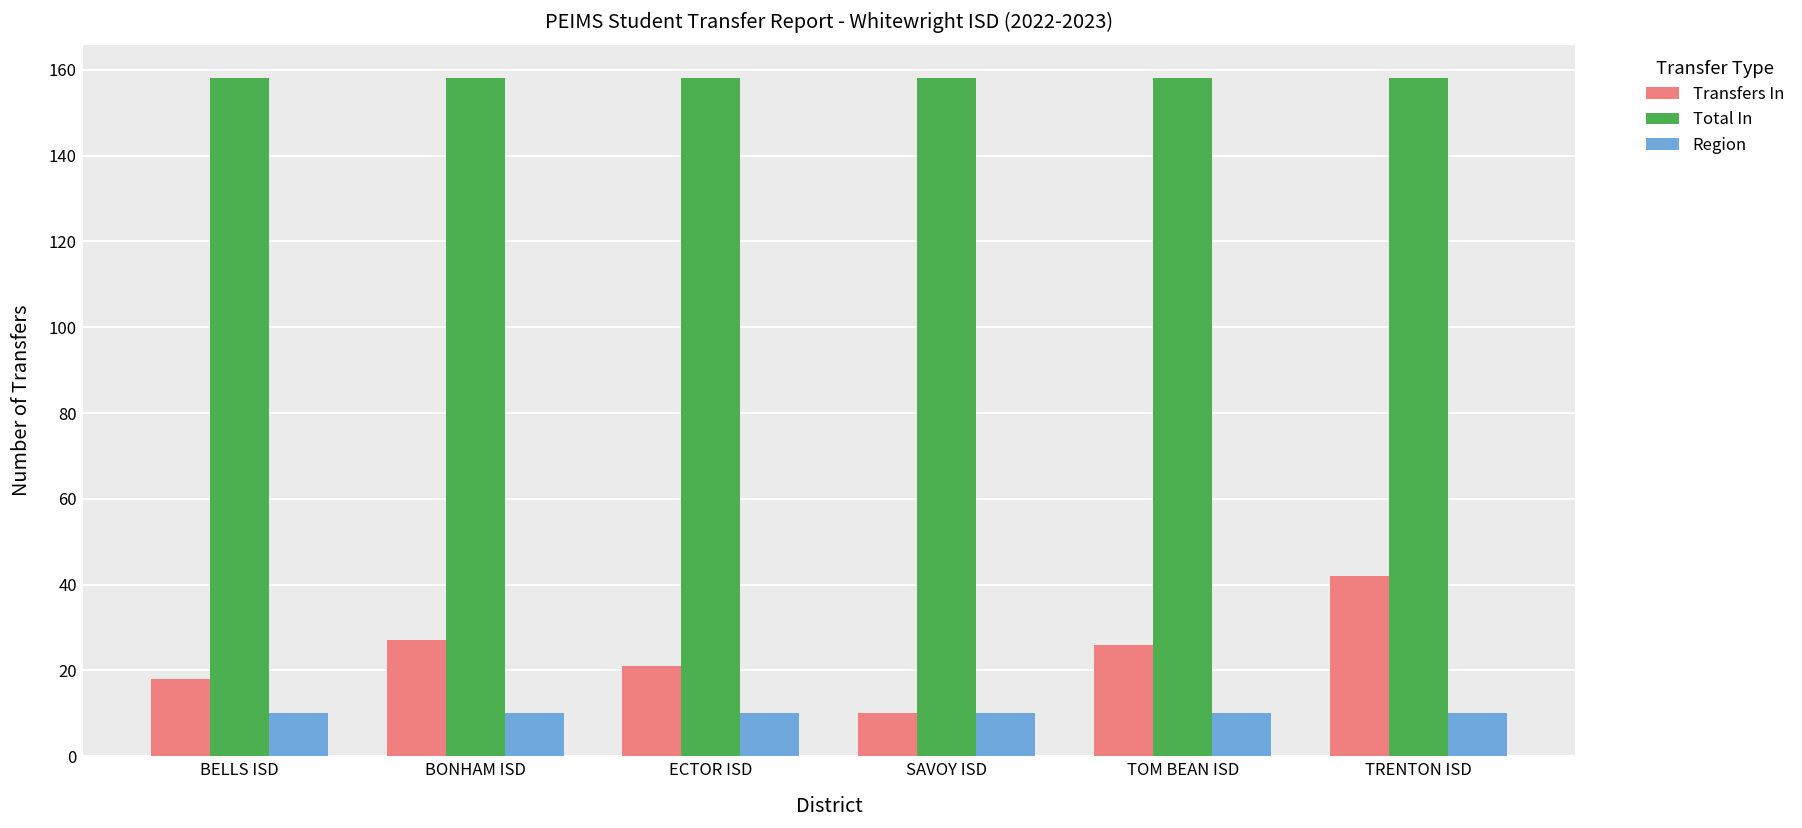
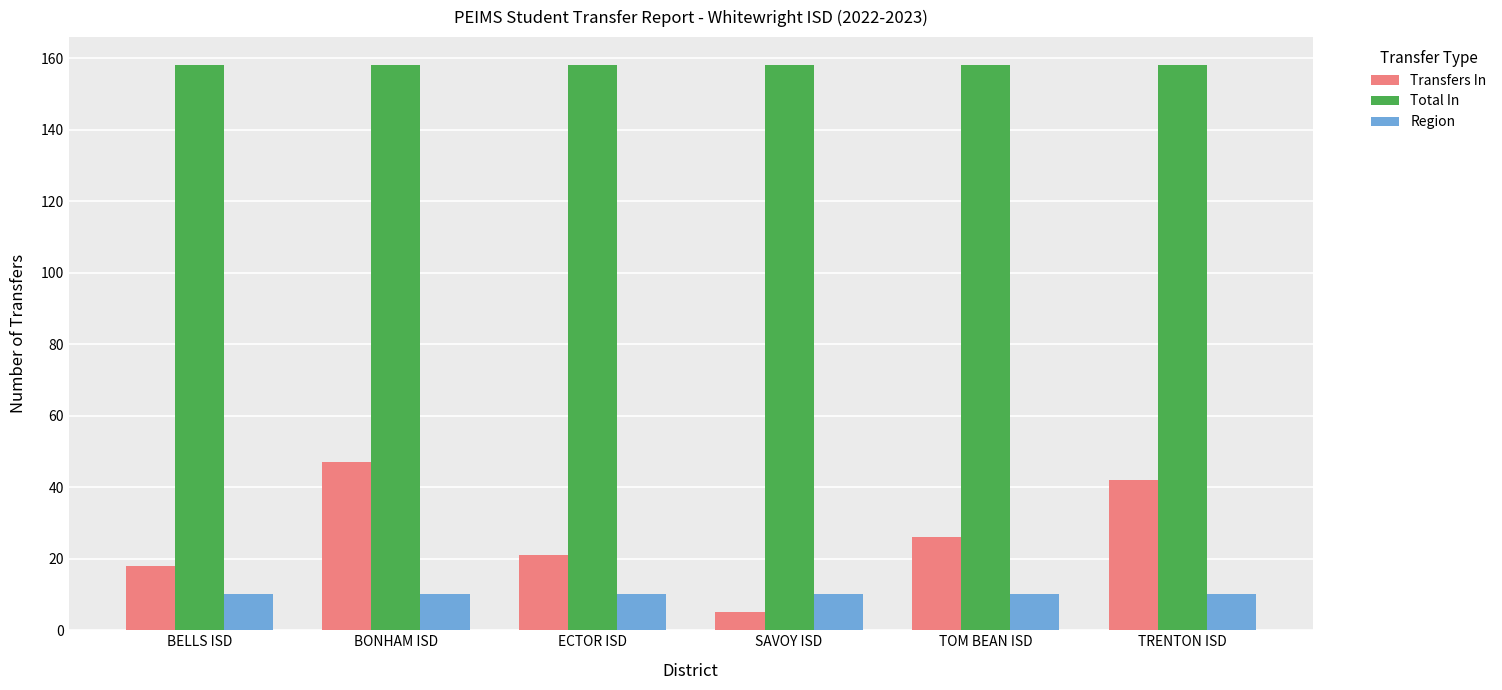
  {
    "Transfers In": {
      "BELLS ISD": 18,
-     "BONHAM ISD": 27,
+     "BONHAM ISD": 47,
      "ECTOR ISD": 21,
-     "SAVOY ISD": 10,
+     "SAVOY ISD": 5,
      "TOM BEAN ISD": 26,
      "TRENTON ISD": 42
    },
    "Total In": {
      "BELLS ISD": 158,
      "BONHAM ISD": 158,
      "ECTOR ISD": 158,
      "SAVOY ISD": 158,
      "TOM BEAN ISD": 158,
      "TRENTON ISD": 158
    },
    "Region": {
      "BELLS ISD": 10,
      "BONHAM ISD": 10,
      "ECTOR ISD": 10,
      "SAVOY ISD": 10,
      "TOM BEAN ISD": 10,
      "TRENTON ISD": 10
    }
  }
